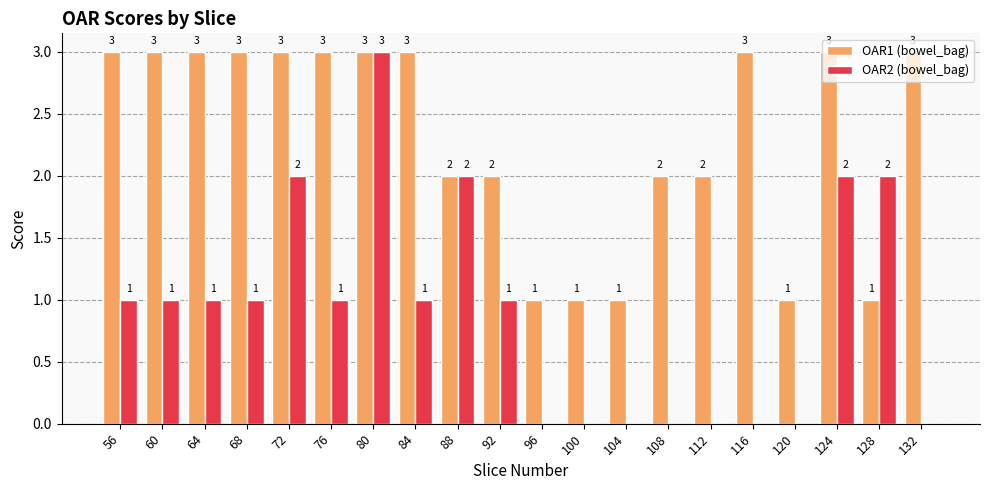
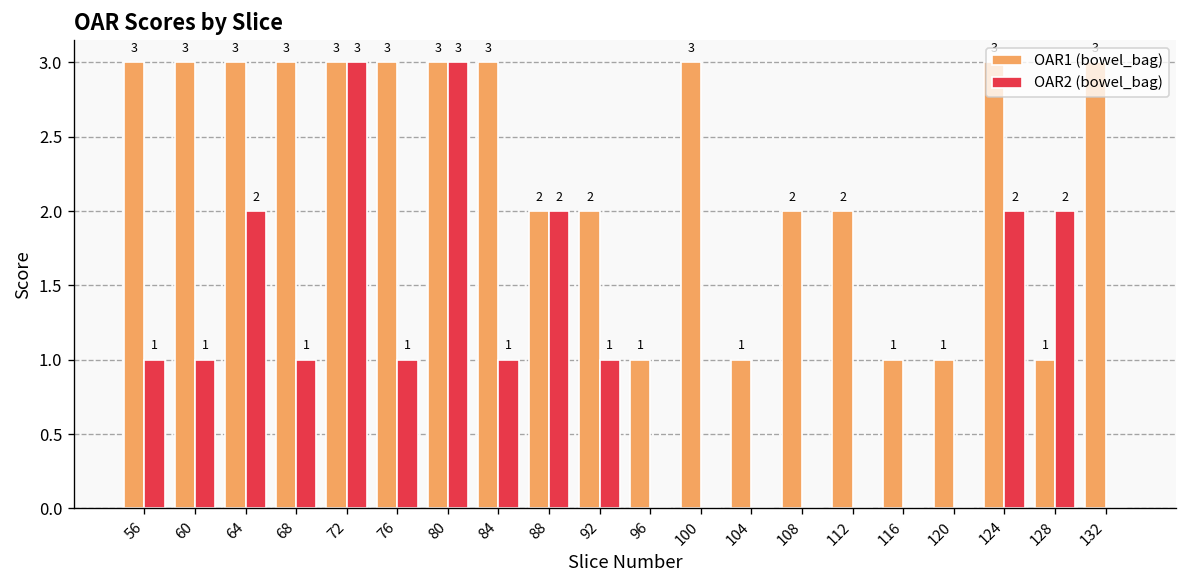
  {
    "OAR1 (bowel_bag)": {
      "56": 3,
      "60": 3,
      "64": 3,
      "68": 3,
      "72": 3,
      "76": 3,
      "80": 3,
      "84": 3,
      "88": 2,
      "92": 2,
      "96": 1,
-     "100": 1,
+     "100": 3,
      "104": 1,
      "108": 2,
      "112": 2,
-     "116": 3,
+     "116": 1,
      "120": 1,
      "128": 1
    },
    "OAR2 (bowel_bag)": {
      "56": 1,
      "60": 1,
-     "64": 1,
+     "64": 2,
      "68": 1,
-     "72": 2,
+     "72": 3,
      "76": 1,
      "80": 3,
      "84": 1,
      "88": 2,
      "92": 1,
      "124": 2,
      "128": 2
    }
  }
